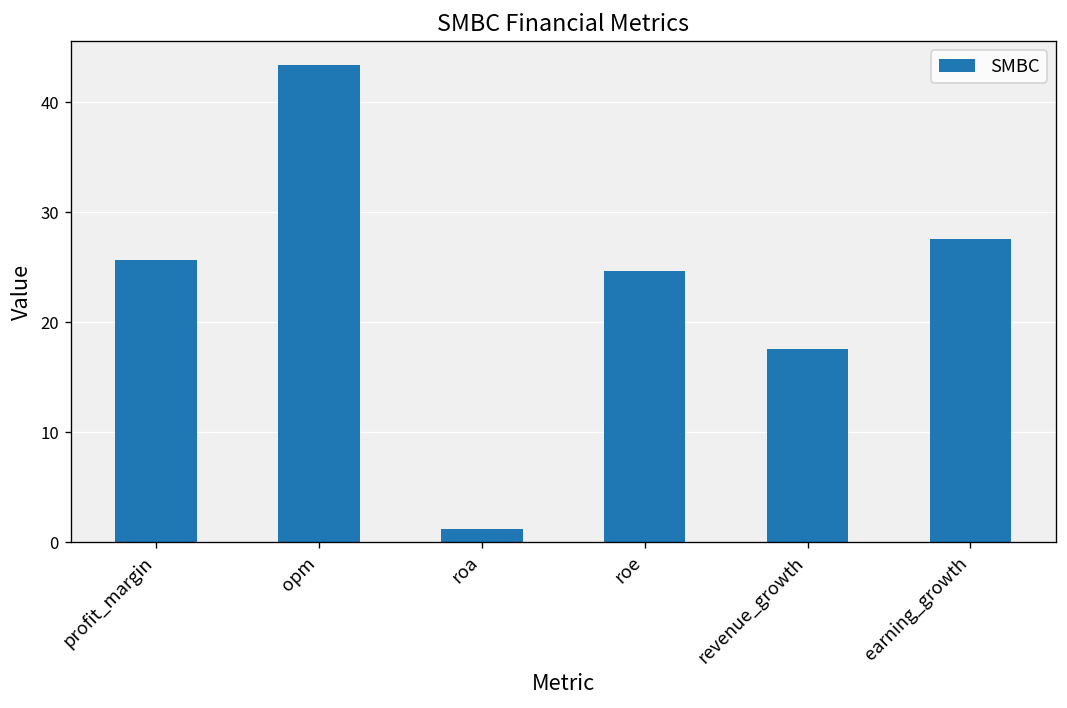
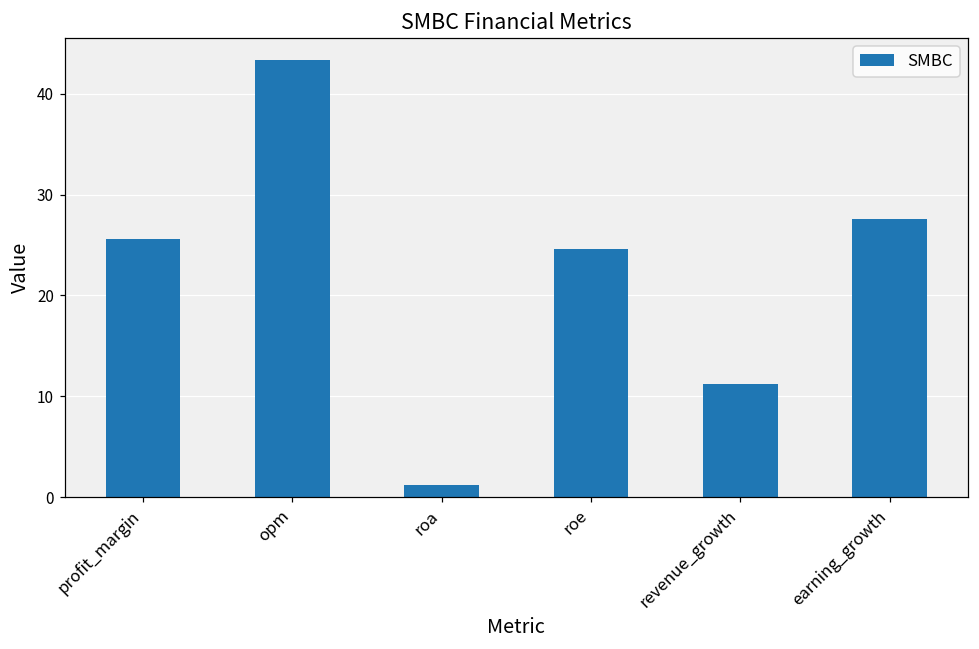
  {
    "profit_margin": 26,
    "opm": 43,
    "roa": 1,
    "roe": 25,
-   "revenue_growth": 18,
+   "revenue_growth": 11,
    "earning_growth": 28
  }
